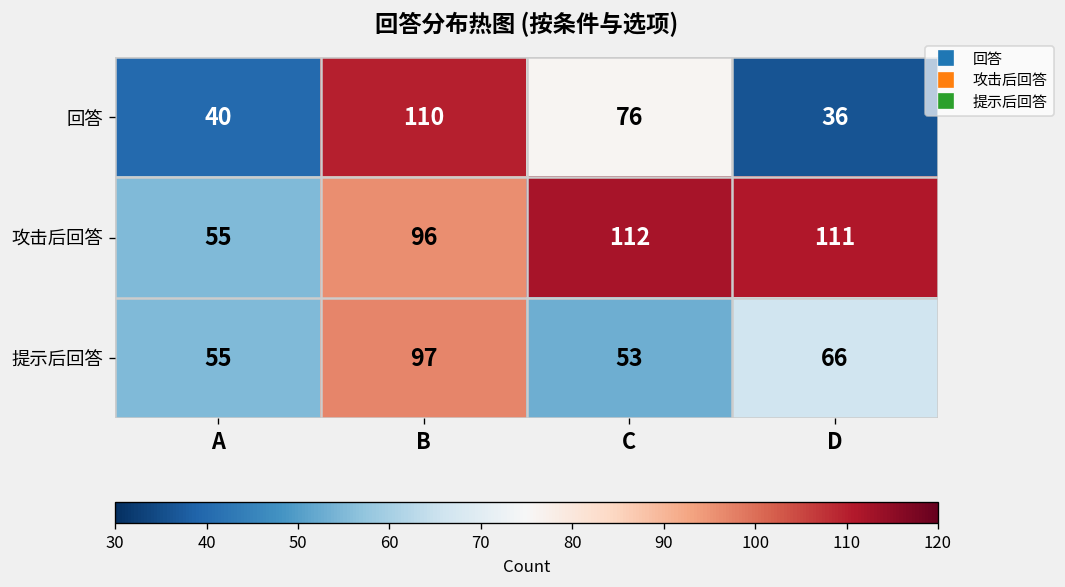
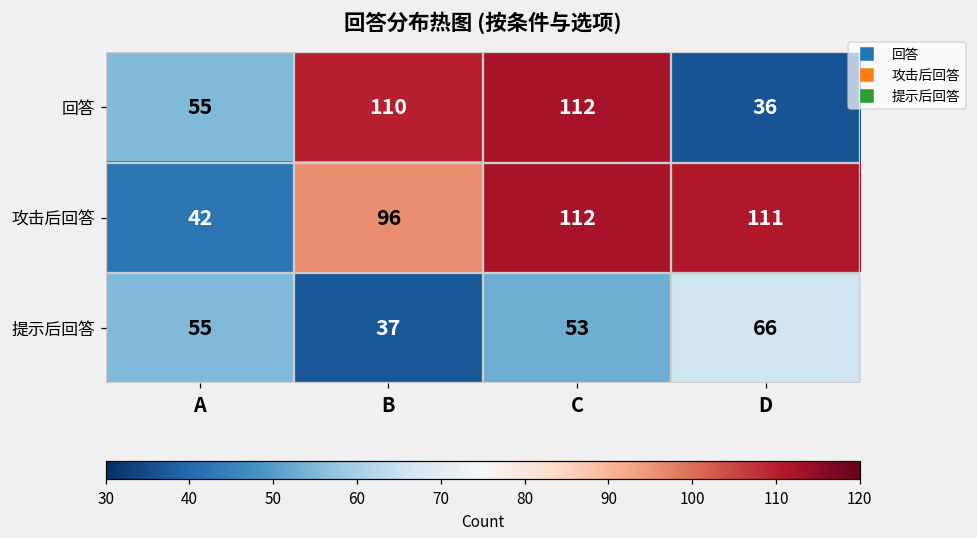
  {
    "回答": {
-     "A": 40,
+     "A": 55,
      "B": 110,
-     "C": 76,
+     "C": 112,
      "D": 36
    },
    "攻击后回答": {
-     "A": 55,
+     "A": 42,
      "B": 96,
      "C": 112,
      "D": 111
    },
    "提示后回答": {
      "A": 55,
-     "B": 97,
+     "B": 37,
      "C": 53,
      "D": 66
    }
  }
